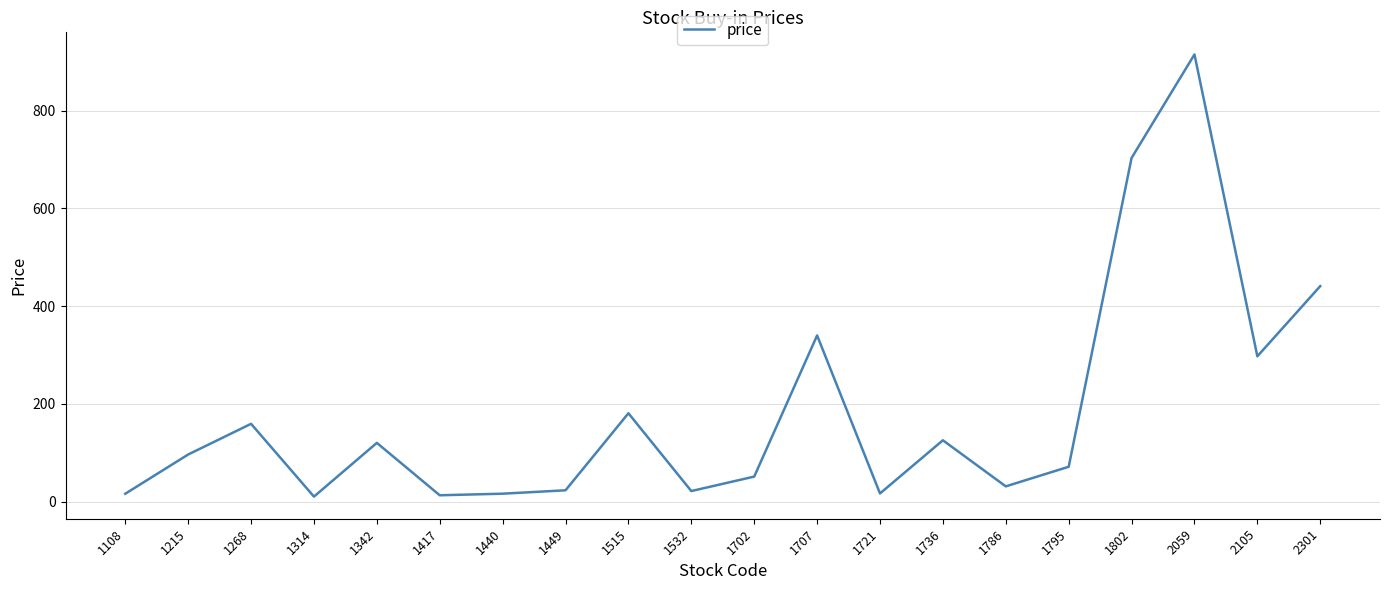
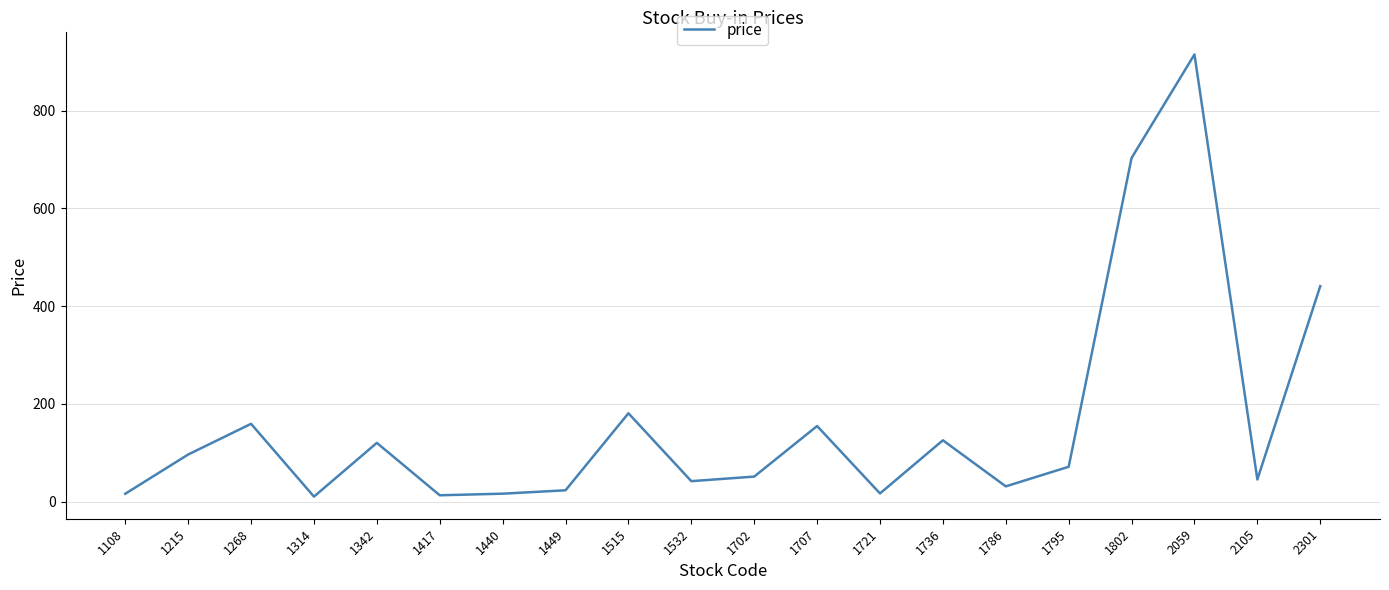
  {
    "1108": 20,
    "1215": 100,
    "1268": 160,
    "1314": 10,
    "1342": 120,
    "1417": 10,
    "1440": 20,
    "1449": 20,
    "1515": 180,
-   "1532": 20,
+   "1532": 40,
    "1702": 50,
-   "1707": 340,
+   "1707": 150,
    "1721": 20,
    "1736": 130,
    "1786": 30,
    "1795": 70,
    "1802": 700,
    "2059": 920,
-   "2105": 300,
+   "2105": 50,
    "2301": 440
  }
